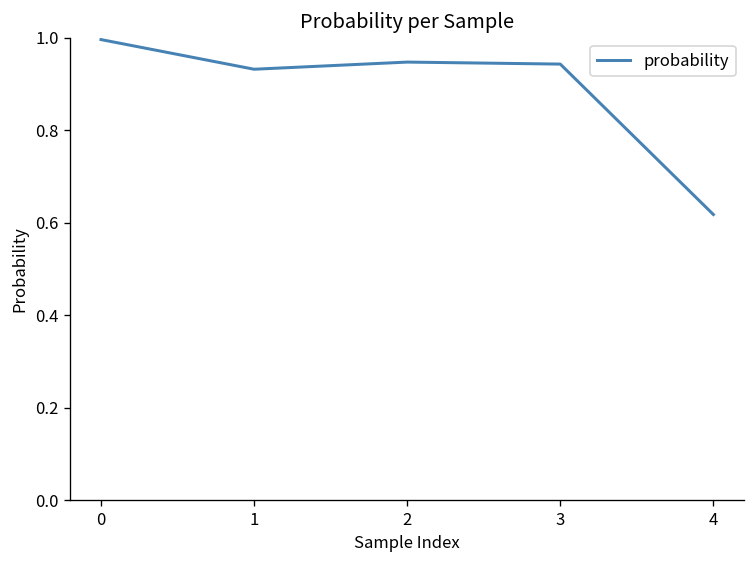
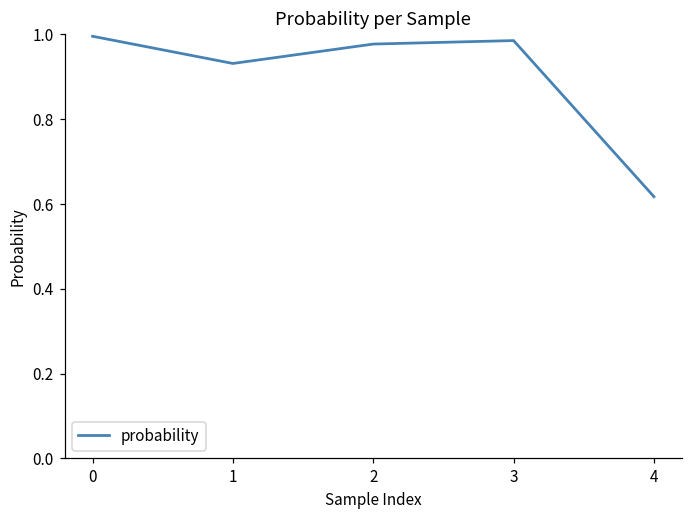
  {
    "0": 1.00,
    "1": 0.93,
-   "2": 0.95,
-   "3": 0.94,
+   "2": 0.98,
+   "3": 0.99,
    "4": 0.62
  }
